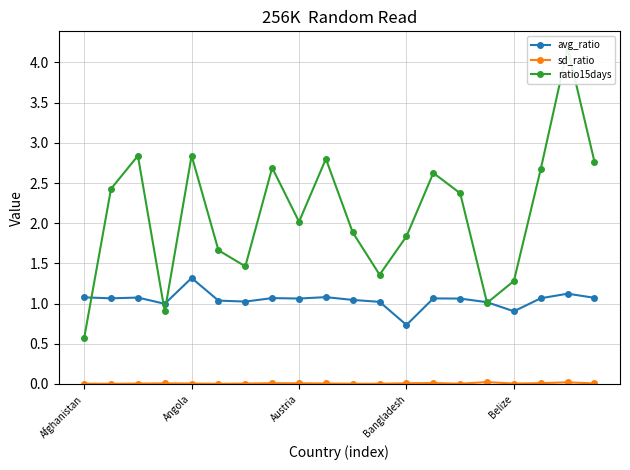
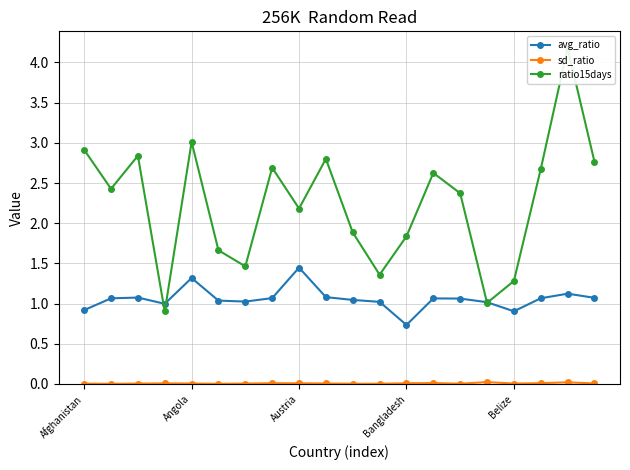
  {
    "avg_ratio": {
-     "Afghanistan": 1.1,
+     "Afghanistan": 0.9,
      "Angola": 1.3,
-     "Austria": 1.1,
+     "Austria": 1.4,
      "Bangladesh": 0.7,
      "Belize": 0.9
    },
    "sd_ratio": {
      "Afghanistan": 0.0,
      "Angola": 0.0,
      "Austria": 0.0,
      "Bangladesh": 0.0,
      "Belize": 0.0
    },
    "ratio15days": {
-     "Afghanistan": 0.6,
-     "Angola": 2.8,
-     "Austria": 2.0,
+     "Afghanistan": 2.9,
+     "Angola": 3.0,
+     "Austria": 2.2,
      "Bangladesh": 1.8,
      "Belize": 1.3
    }
  }
